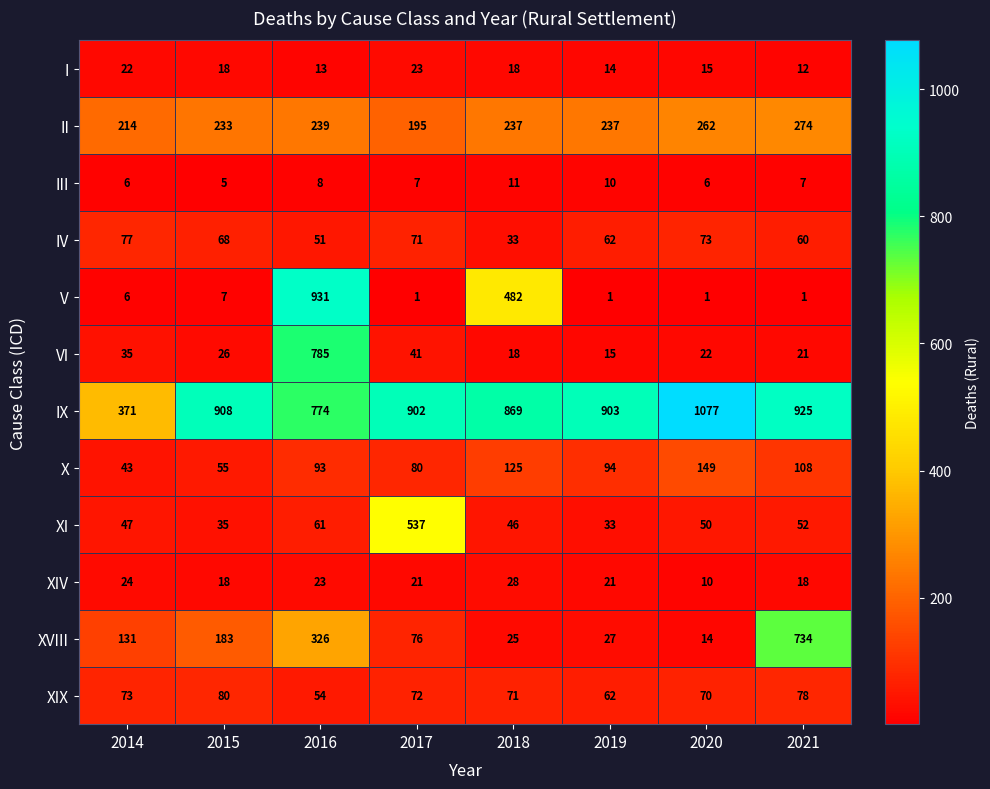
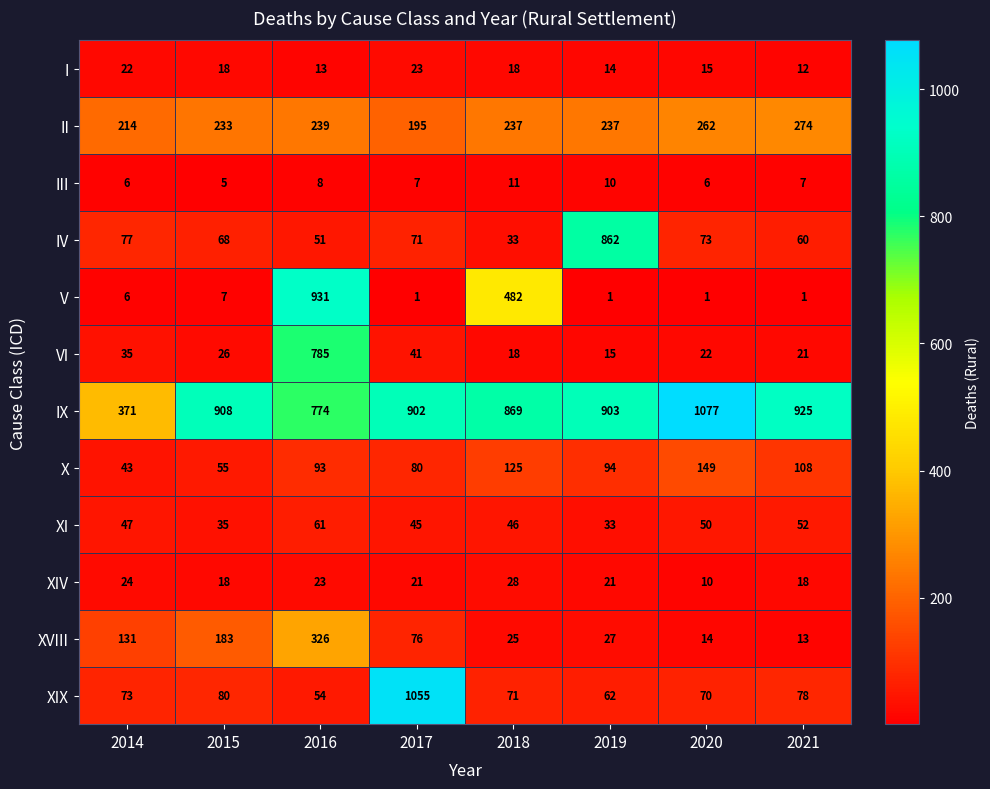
  {
    "I": {
      "2014": 22,
      "2015": 18,
      "2016": 13,
      "2017": 23,
      "2018": 18,
      "2019": 14,
      "2020": 15,
      "2021": 12
    },
    "II": {
      "2014": 214,
      "2015": 233,
      "2016": 239,
      "2017": 195,
      "2018": 237,
      "2019": 237,
      "2020": 262,
      "2021": 274
    },
    "III": {
      "2014": 6,
      "2015": 5,
      "2016": 8,
      "2017": 7,
      "2018": 11,
      "2019": 10,
      "2020": 6,
      "2021": 7
    },
    "IV": {
      "2014": 77,
      "2015": 68,
      "2016": 51,
      "2017": 71,
      "2018": 33,
-     "2019": 62,
+     "2019": 862,
      "2020": 73,
      "2021": 60
    },
    "V": {
      "2014": 6,
      "2015": 7,
      "2016": 931,
      "2017": 1,
      "2018": 482,
      "2019": 1,
      "2020": 1,
      "2021": 1
    },
    "VI": {
      "2014": 35,
      "2015": 26,
      "2016": 785,
      "2017": 41,
      "2018": 18,
      "2019": 15,
      "2020": 22,
      "2021": 21
    },
    "IX": {
      "2014": 371,
      "2015": 908,
      "2016": 774,
      "2017": 902,
      "2018": 869,
      "2019": 903,
      "2020": 1077,
      "2021": 925
    },
    "X": {
      "2014": 43,
      "2015": 55,
      "2016": 93,
      "2017": 80,
      "2018": 125,
      "2019": 94,
      "2020": 149,
      "2021": 108
    },
    "XI": {
      "2014": 47,
      "2015": 35,
      "2016": 61,
-     "2017": 537,
+     "2017": 45,
      "2018": 46,
      "2019": 33,
      "2020": 50,
      "2021": 52
    },
    "XIV": {
      "2014": 24,
      "2015": 18,
      "2016": 23,
      "2017": 21,
      "2018": 28,
      "2019": 21,
      "2020": 10,
      "2021": 18
    },
    "XVIII": {
      "2014": 131,
      "2015": 183,
      "2016": 326,
      "2017": 76,
      "2018": 25,
      "2019": 27,
      "2020": 14,
-     "2021": 734
+     "2021": 13
    },
    "XIX": {
      "2014": 73,
      "2015": 80,
      "2016": 54,
-     "2017": 72,
+     "2017": 1055,
      "2018": 71,
      "2019": 62,
      "2020": 70,
      "2021": 78
    }
  }
